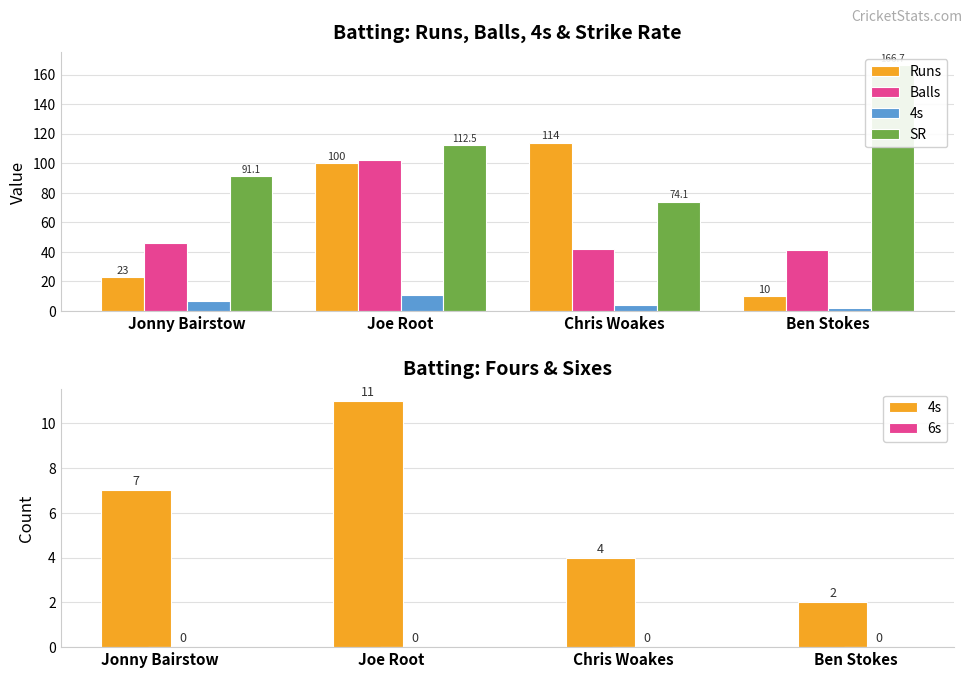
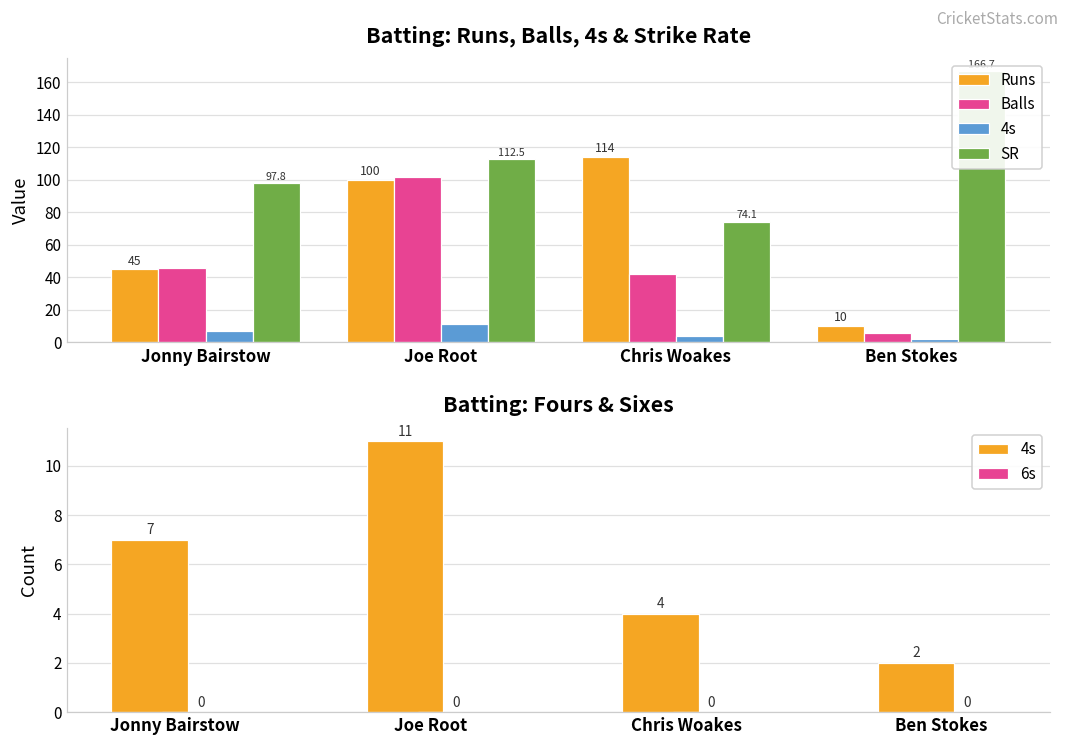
  {
    "Batting: Runs, Balls, 4s & Strike Rate": {
      "Runs": {
-       "Jonny Bairstow": 23,
+       "Jonny Bairstow": 45,
        "Joe Root": 100,
        "Chris Woakes": 114,
        "Ben Stokes": 10
      },
      "Balls": {
        "Jonny Bairstow": 46,
        "Joe Root": 102,
        "Chris Woakes": 42,
-       "Ben Stokes": 41
+       "Ben Stokes": 6
      },
      "SR": {
-       "Jonny Bairstow": 91.1,
+       "Jonny Bairstow": 97.8,
        "Joe Root": 112.5,
        "Chris Woakes": 74.1
      }
    },
    "Batting: Fours & Sixes": {
      "4s": {
        "Jonny Bairstow": 7,
        "Joe Root": 11,
        "Chris Woakes": 4,
        "Ben Stokes": 2
      },
      "6s": {
        "Jonny Bairstow": 0,
        "Joe Root": 0,
        "Chris Woakes": 0,
        "Ben Stokes": 0
      }
    }
  }
